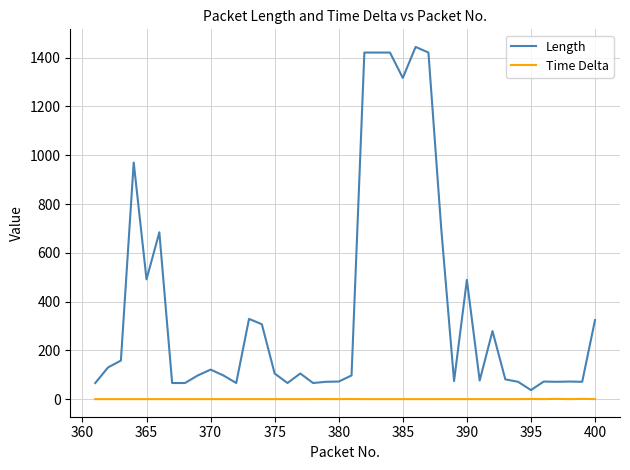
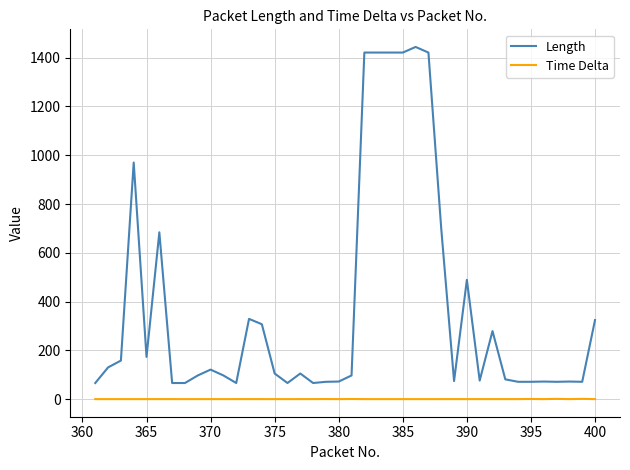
  {
    "Length": {
-     "365": 490,
+     "365": 170,
      "370": 120,
      "375": 110,
      "380": 70,
-     "385": 1320,
+     "385": 1420,
      "390": 490,
-     "395": 40,
+     "395": 70,
      "400": 320
    },
    "Time Delta": {
      "365": 0,
      "370": 0,
      "375": 0,
      "380": 0,
      "385": 0,
      "390": 0,
      "395": 0,
      "400": 0
    }
  }
